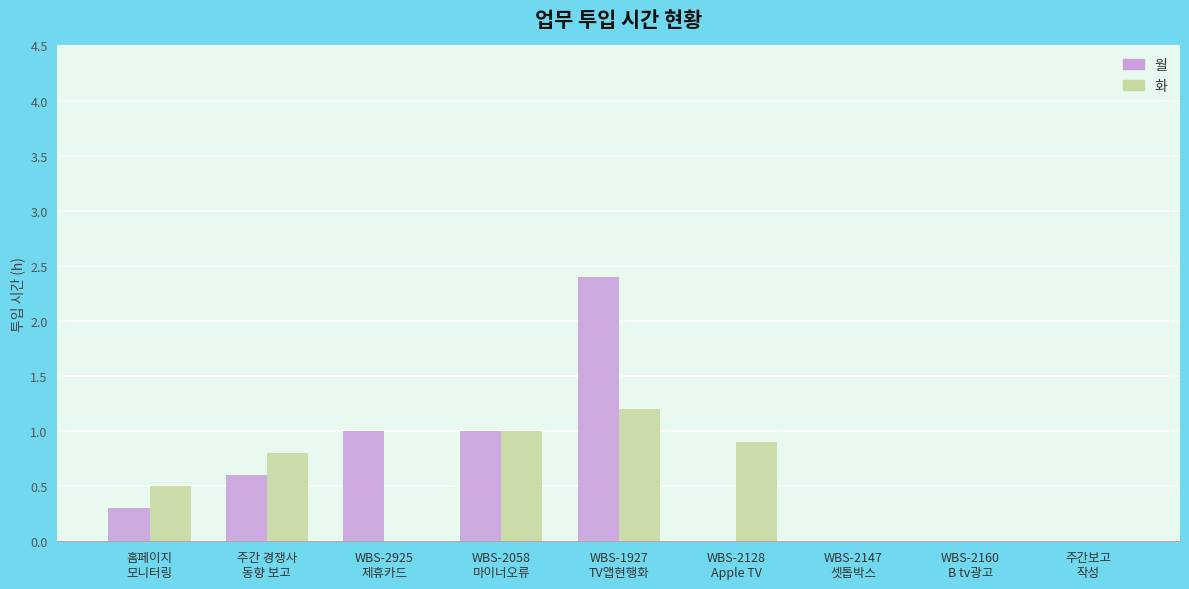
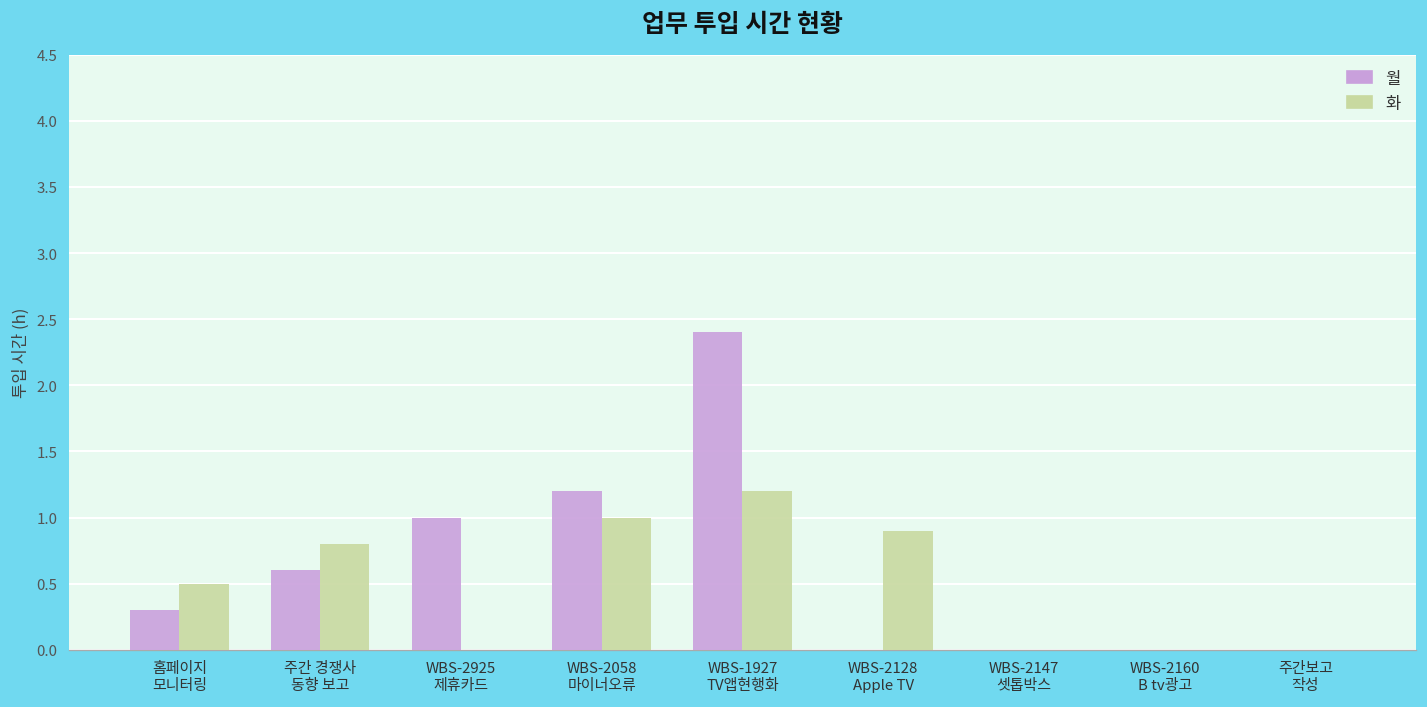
  {
    "월": {
      "홈페이지 모니터링": 0.3,
      "주간 경쟁사 동향 보고": 0.6,
      "WBS-2925 제휴카드": 1.0,
-     "WBS-2058 마이너오류": 1.0,
+     "WBS-2058 마이너오류": 1.2,
      "WBS-1927 TV앱현행화": 2.4,
      "WBS-2128 Apple TV": 0.0,
      "WBS-2147 셋톱박스": 0.0,
      "WBS-2160 B tv광고": 0.0,
      "주간보고 작성": 0.0
    },
    "화": {
      "홈페이지 모니터링": 0.5,
      "주간 경쟁사 동향 보고": 0.8,
      "WBS-2925 제휴카드": 0.0,
      "WBS-2058 마이너오류": 1.0,
      "WBS-1927 TV앱현행화": 1.2,
      "WBS-2128 Apple TV": 0.9,
      "WBS-2147 셋톱박스": 0.0,
      "WBS-2160 B tv광고": 0.0,
      "주간보고 작성": 0.0
    }
  }
